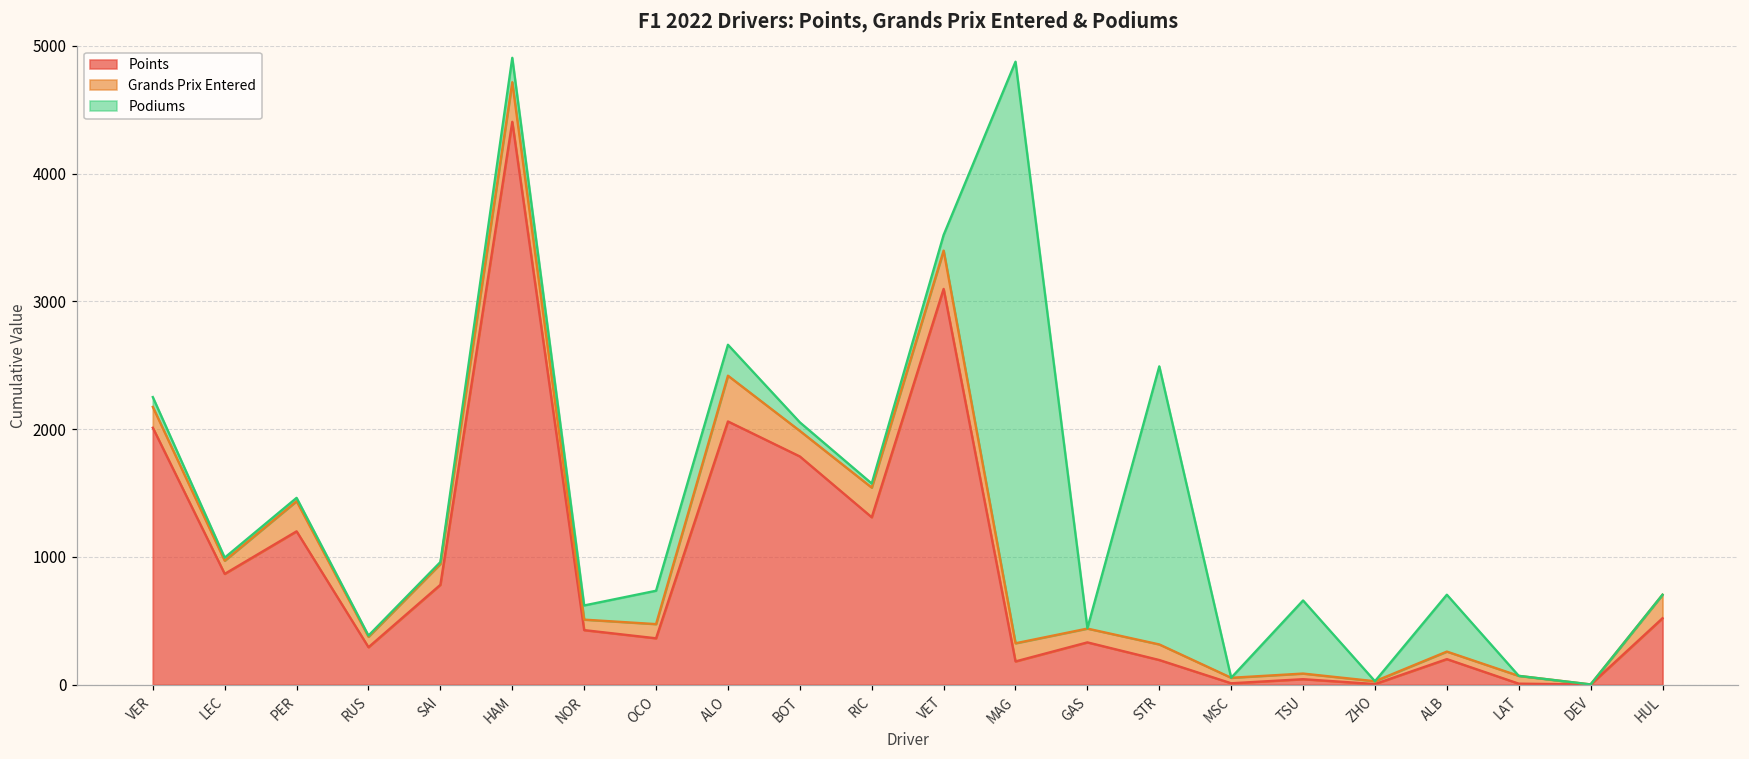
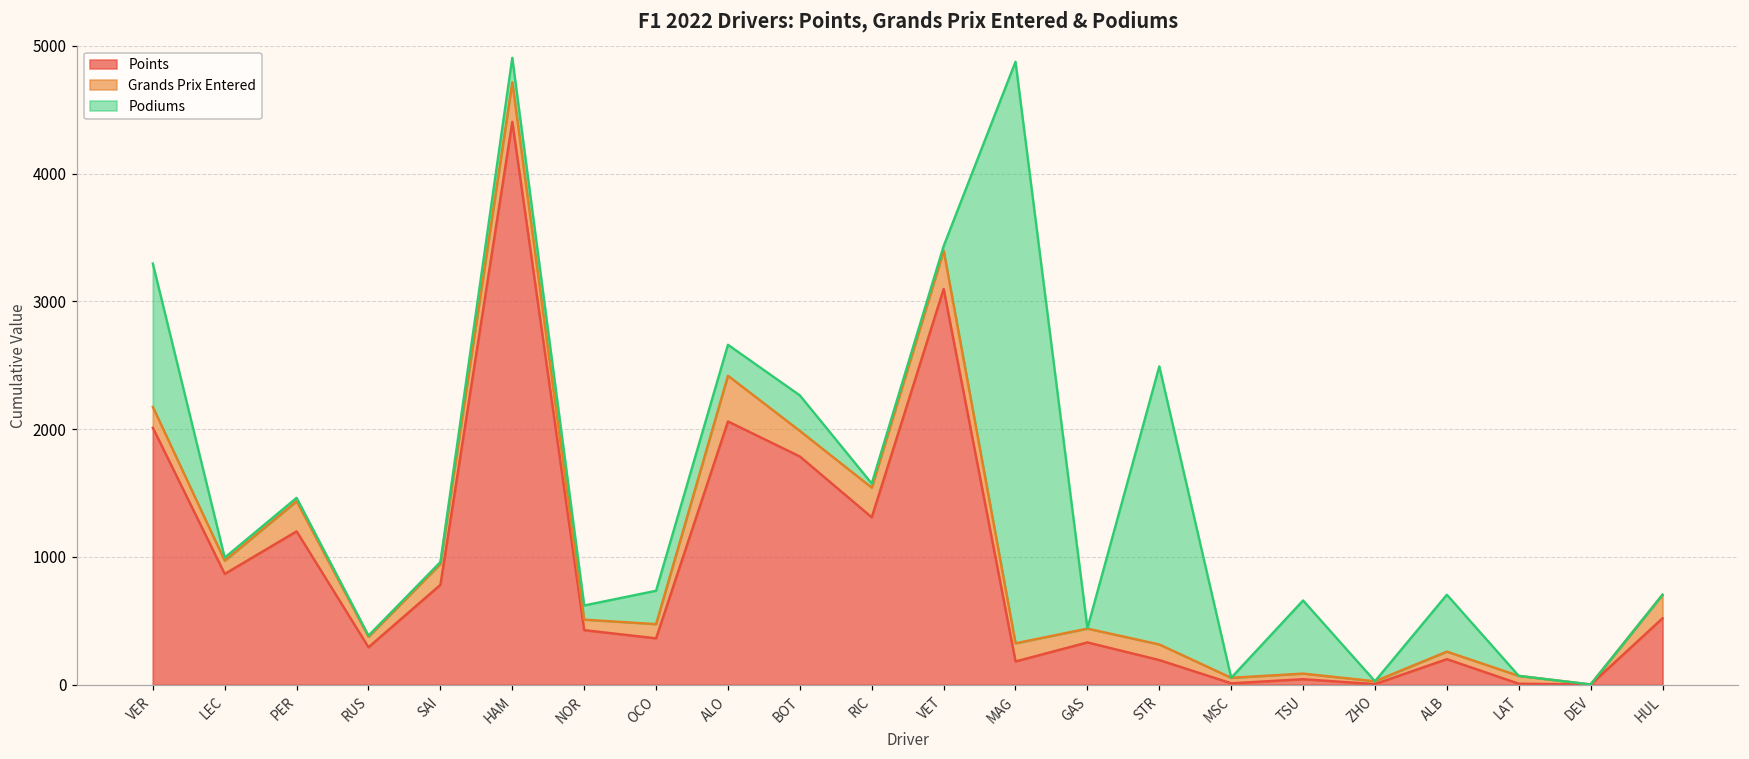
  {
    "Podiums": {
-     "VER": 80,
+     "VER": 1120,
      "LEC": 20,
      "PER": 30,
      "HAM": 190,
      "NOR": 110,
      "OCO": 260,
      "ALO": 240,
-     "BOT": 70,
+     "BOT": 280,
      "RIC": 30,
-     "VET": 120,
+     "VET": 40,
      "MAG": 4550,
      "STR": 2180,
      "TSU": 570,
      "ALB": 450
    }
  }
